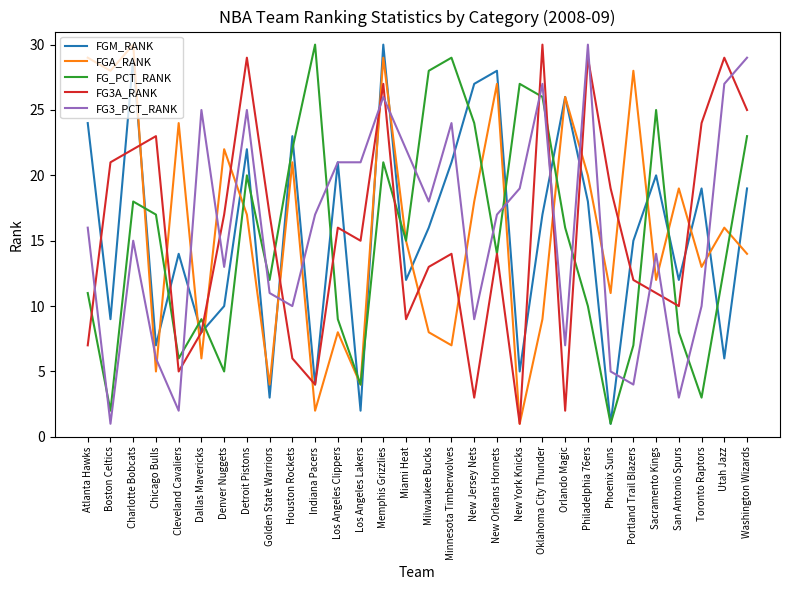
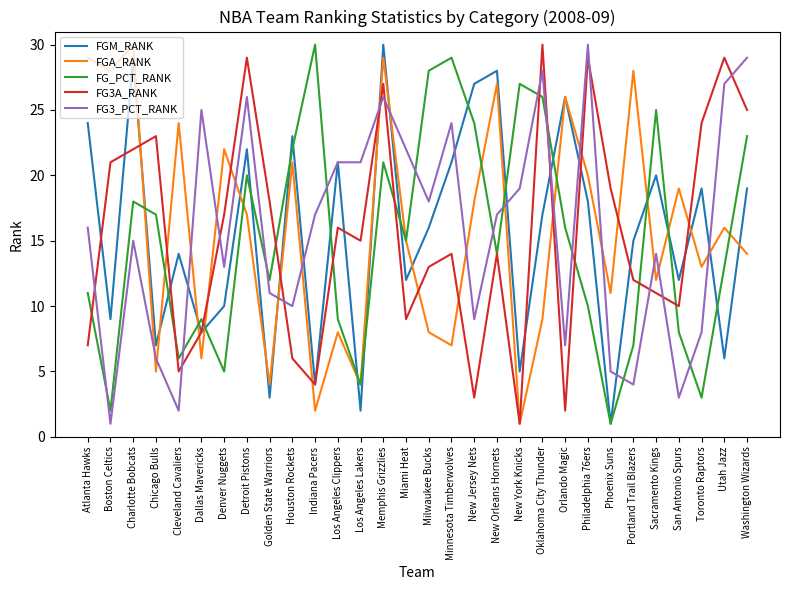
  {
    "FGM_RANK": {
      "Atlanta Hawks": 24,
      "Boston Celtics": 9,
      "Chicago Bulls": 7,
      "Cleveland Cavaliers": 14,
      "Denver Nuggets": 10,
      "Detroit Pistons": 22,
      "Golden State Warriors": 3,
      "Houston Rockets": 23,
      "Los Angeles Lakers": 2,
      "Memphis Grizzlies": 30,
      "Miami Heat": 12,
      "Milwaukee Bucks": 16,
      "Minnesota Timberwolves": 21,
      "New Jersey Nets": 27,
      "New Orleans Hornets": 28,
      "New York Knicks": 5,
      "Oklahoma City Thunder": 17,
      "Philadelphia 76ers": 18,
      "Portland Trail Blazers": 15,
      "Sacramento Kings": 20,
      "San Antonio Spurs": 12,
      "Toronto Raptors": 19,
      "Utah Jazz": 6,
      "Washington Wizards": 19
    },
    "FGA_RANK": {
      "Chicago Bulls": 5,
      "Cleveland Cavaliers": 24,
      "Dallas Mavericks": 6,
      "Denver Nuggets": 22,
      "Detroit Pistons": 17,
      "Golden State Warriors": 4,
      "Houston Rockets": 21,
      "Indiana Pacers": 2,
      "Los Angeles Clippers": 8,
      "Memphis Grizzlies": 29,
      "Milwaukee Bucks": 8,
      "Minnesota Timberwolves": 7,
      "New Jersey Nets": 18,
      "New Orleans Hornets": 27,
      "Oklahoma City Thunder": 9,
      "Philadelphia 76ers": 20,
      "Phoenix Suns": 11,
      "Portland Trail Blazers": 28,
      "Sacramento Kings": 12,
      "San Antonio Spurs": 19,
      "Toronto Raptors": 13,
      "Utah Jazz": 16,
      "Washington Wizards": 14
    },
    "FG_PCT_RANK": {
      "Atlanta Hawks": 11,
      "Boston Celtics": 2,
      "Charlotte Bobcats": 18,
      "Chicago Bulls": 17,
      "Cleveland Cavaliers": 6,
      "Dallas Mavericks": 9,
      "Denver Nuggets": 5,
      "Detroit Pistons": 20,
      "Golden State Warriors": 12,
      "Houston Rockets": 22,
      "Indiana Pacers": 30,
      "Los Angeles Clippers": 9,
      "Memphis Grizzlies": 21,
      "Milwaukee Bucks": 28,
      "Minnesota Timberwolves": 29,
      "New Jersey Nets": 24,
      "New York Knicks": 27,
      "Oklahoma City Thunder": 26,
      "Orlando Magic": 16,
      "Philadelphia 76ers": 10,
      "Portland Trail Blazers": 7,
      "Sacramento Kings": 25,
      "San Antonio Spurs": 8,
      "Toronto Raptors": 3,
      "Utah Jazz": 13,
      "Washington Wizards": 23
    },
    "FG3A_RANK": {
      "Atlanta Hawks": 7,
      "Boston Celtics": 21,
      "Charlotte Bobcats": 22,
      "Chicago Bulls": 23,
      "Cleveland Cavaliers": 5,
      "Denver Nuggets": 17,
      "Detroit Pistons": 29,
-     "Golden State Warriors": 17,
+     "Golden State Warriors": 18,
      "Houston Rockets": 6,
      "Los Angeles Clippers": 16,
      "Los Angeles Lakers": 15,
      "Memphis Grizzlies": 27,
      "Miami Heat": 9,
      "Milwaukee Bucks": 13,
      "Minnesota Timberwolves": 14,
      "New Jersey Nets": 3,
      "Oklahoma City Thunder": 30,
      "Orlando Magic": 2,
      "Philadelphia 76ers": 29,
      "Phoenix Suns": 19,
      "Portland Trail Blazers": 12,
      "Sacramento Kings": 11,
      "San Antonio Spurs": 10,
      "Toronto Raptors": 24,
      "Utah Jazz": 29,
      "Washington Wizards": 25
    },
    "FG3_PCT_RANK": {
      "Atlanta Hawks": 16,
      "Boston Celtics": 1,
      "Charlotte Bobcats": 15,
      "Chicago Bulls": 6,
      "Cleveland Cavaliers": 2,
      "Dallas Mavericks": 25,
      "Denver Nuggets": 13,
-     "Detroit Pistons": 25,
+     "Detroit Pistons": 26,
      "Golden State Warriors": 11,
      "Houston Rockets": 10,
      "Indiana Pacers": 17,
      "Los Angeles Lakers": 21,
      "Memphis Grizzlies": 26,
      "Miami Heat": 22,
      "Milwaukee Bucks": 18,
      "Minnesota Timberwolves": 24,
      "New Jersey Nets": 9,
      "New Orleans Hornets": 17,
      "New York Knicks": 19,
-     "Oklahoma City Thunder": 27,
+     "Oklahoma City Thunder": 28,
      "Orlando Magic": 7,
      "Philadelphia 76ers": 30,
      "Phoenix Suns": 5,
      "Portland Trail Blazers": 4,
      "Sacramento Kings": 14,
      "San Antonio Spurs": 3,
-     "Toronto Raptors": 10,
+     "Toronto Raptors": 8,
      "Utah Jazz": 27,
      "Washington Wizards": 29
    }
  }
